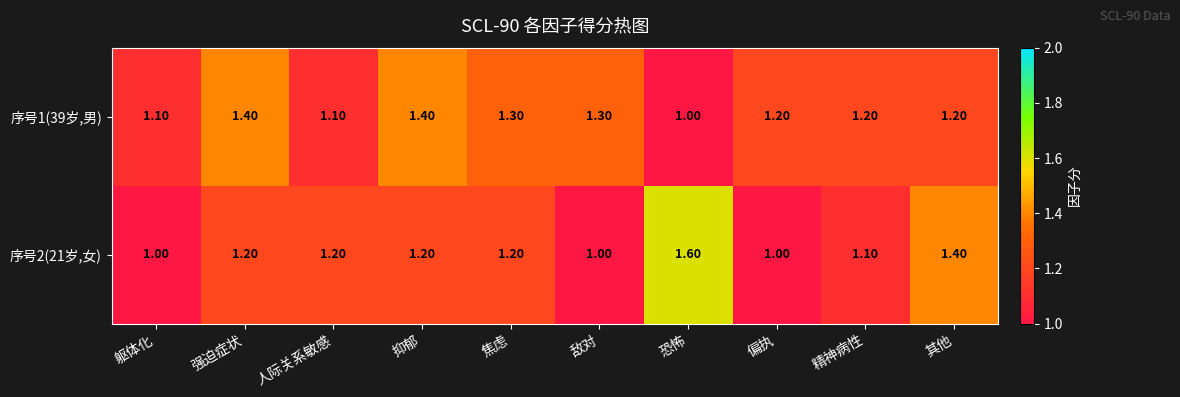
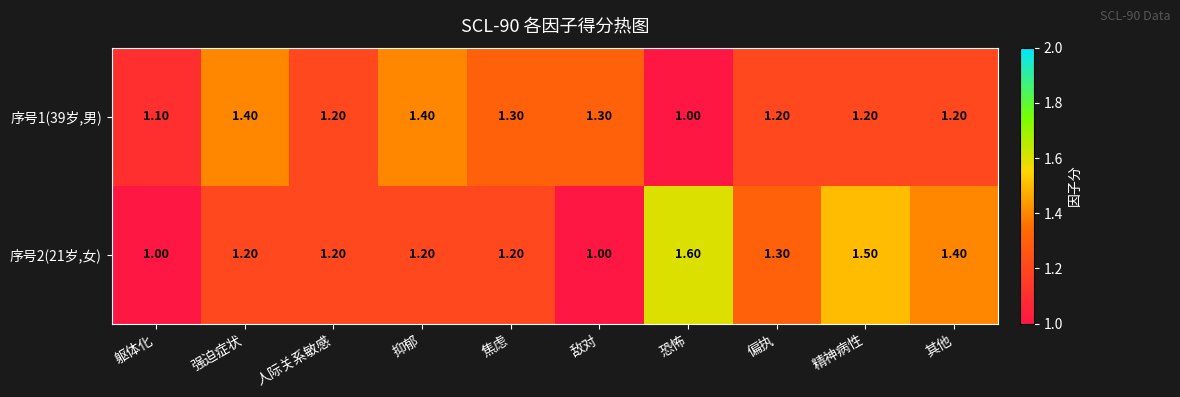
  {
    "序号1(39岁,男)": {
      "躯体化": 1.10,
      "强迫症状": 1.40,
-     "人际关系敏感": 1.10,
+     "人际关系敏感": 1.20,
      "抑郁": 1.40,
      "焦虑": 1.30,
      "敌对": 1.30,
      "恐怖": 1.00,
      "偏执": 1.20,
      "精神病性": 1.20,
      "其他": 1.20
    },
    "序号2(21岁,女)": {
      "躯体化": 1.00,
      "强迫症状": 1.20,
      "人际关系敏感": 1.20,
      "抑郁": 1.20,
      "焦虑": 1.20,
      "敌对": 1.00,
      "恐怖": 1.60,
-     "偏执": 1.00,
-     "精神病性": 1.10,
+     "偏执": 1.30,
+     "精神病性": 1.50,
      "其他": 1.40
    }
  }
